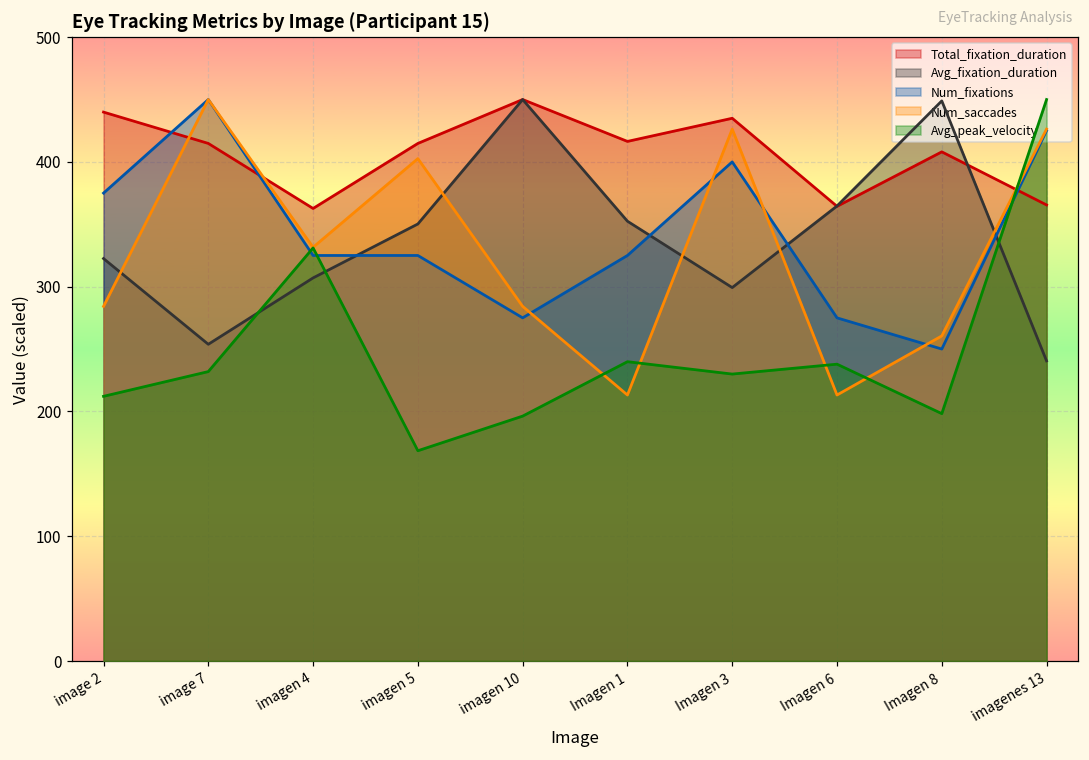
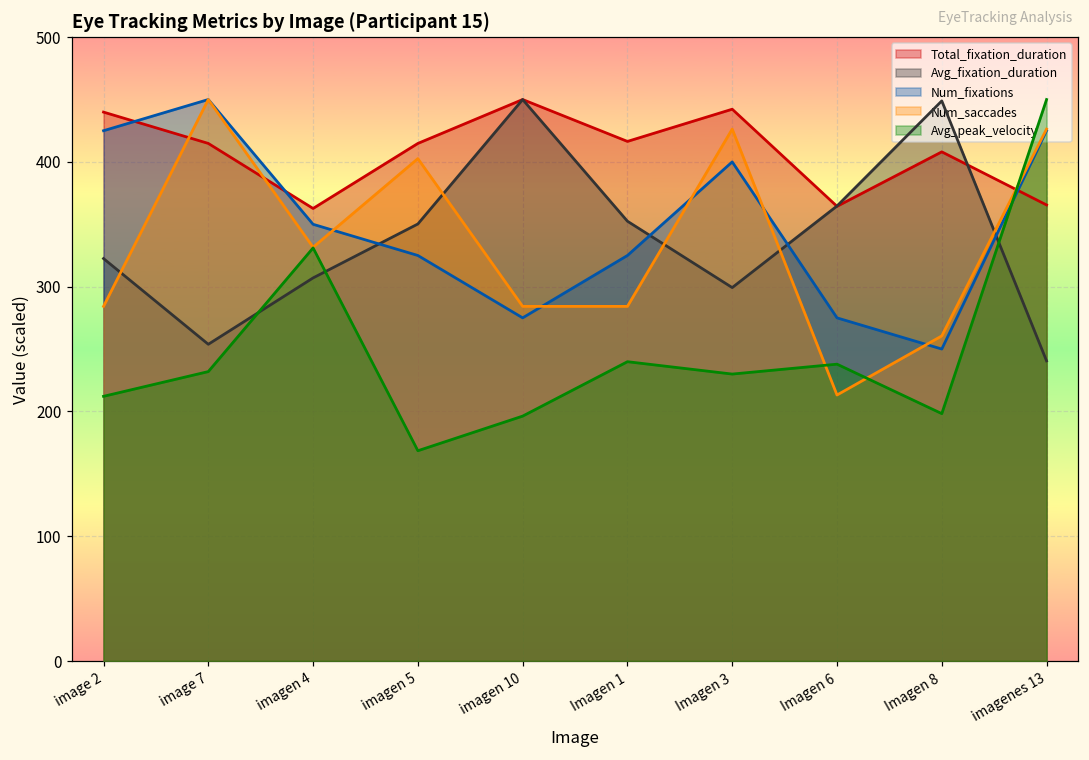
  {
    "Total_fixation_duration": {
      "image 2": 440,
      "image 7": 415,
      "imagen 4": 363,
      "imagen 5": 415,
      "Imagen 1": 416,
-     "Imagen 3": 435,
+     "Imagen 3": 442,
      "Imagen 8": 408,
      "imagenes 13": 366
    },
    "Num_fixations": {
-     "image 2": 375,
-     "imagen 4": 325,
+     "image 2": 425,
+     "imagen 4": 350,
      "imagen 5": 325,
      "imagen 10": 275,
      "Imagen 1": 325,
      "Imagen 3": 400,
      "Imagen 6": 275,
      "Imagen 8": 250
    },
    "Num_saccades": {
      "image 2": 284,
      "imagen 5": 403,
      "imagen 10": 284,
-     "Imagen 1": 213,
+     "Imagen 1": 284,
      "Imagen 3": 426,
      "Imagen 6": 213,
      "Imagen 8": 261
    }
  }
